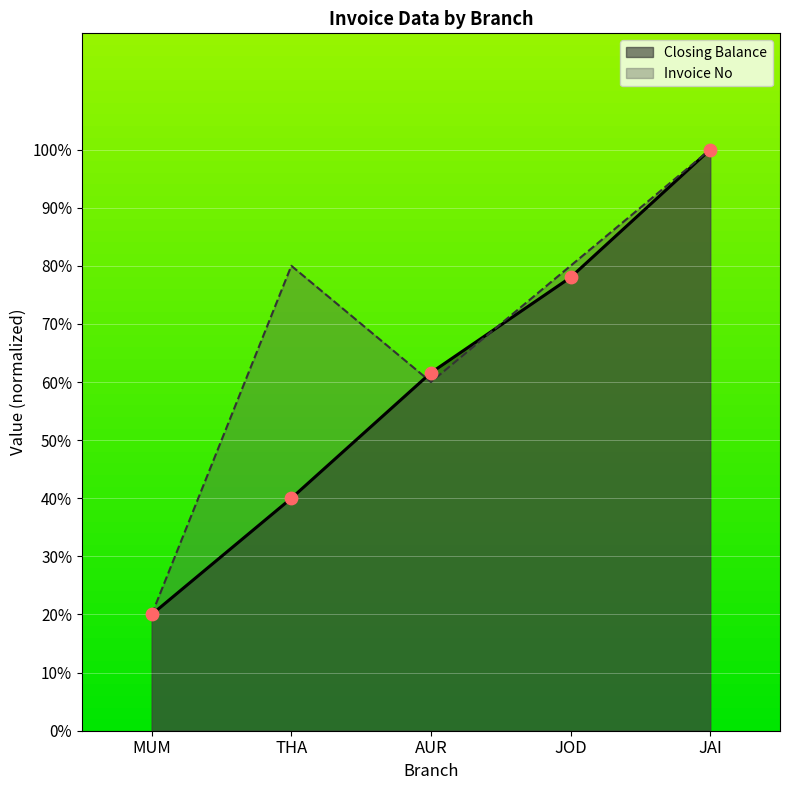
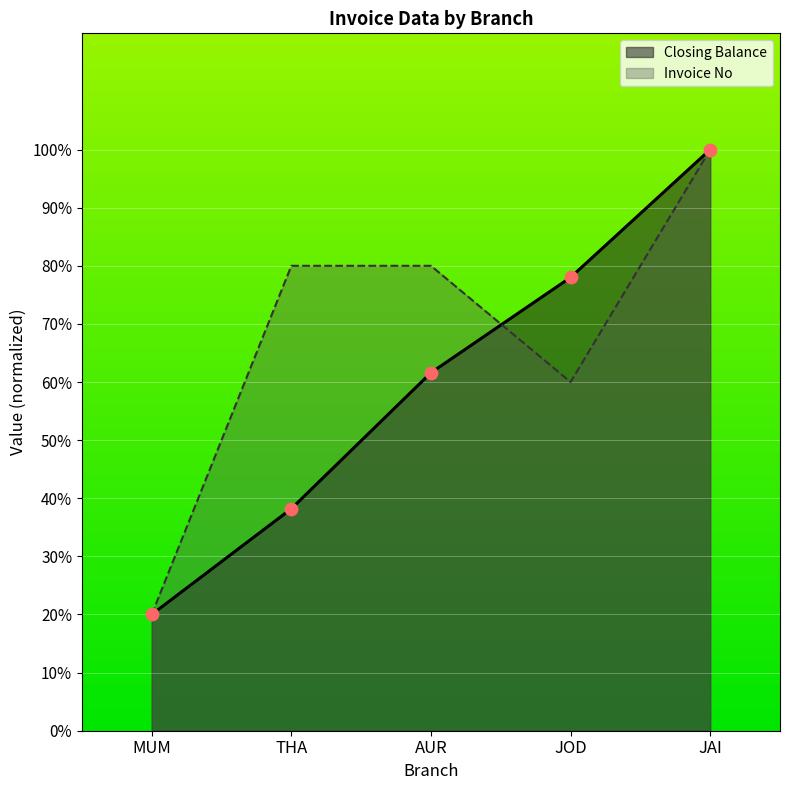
  {
    "Closing Balance": {
-     "THA": "40%",
+     "THA": "38%",
      "AUR": "62%",
      "JOD": "78%"
    },
    "Invoice No": {
      "THA": "80%",
-     "AUR": "60%",
-     "JOD": "80%"
+     "AUR": "80%",
+     "JOD": "60%"
    }
  }
